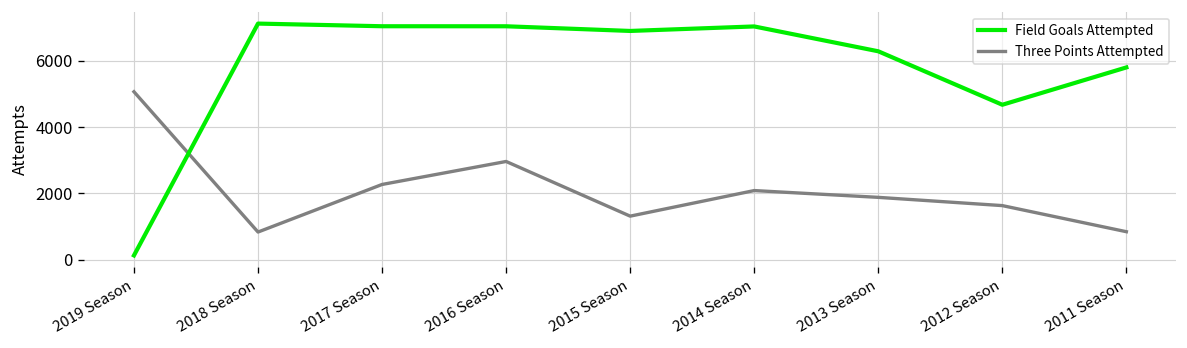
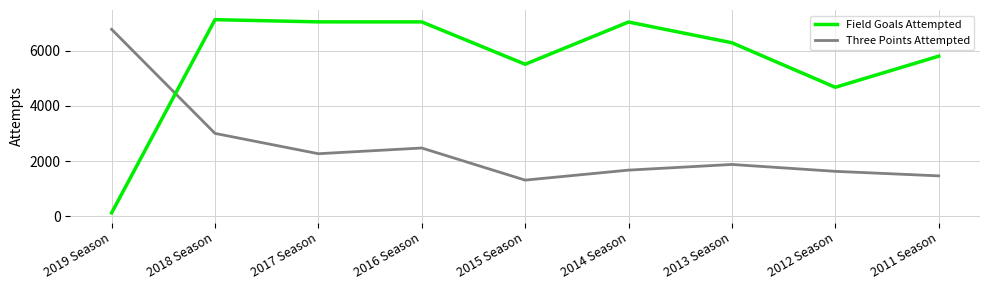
  {
    "Field Goals Attempted": {
      "2019 Season": 100,
      "2018 Season": 7100,
      "2017 Season": 7000,
      "2016 Season": 7000,
-     "2015 Season": 6900,
+     "2015 Season": 5500,
      "2014 Season": 7000,
      "2013 Season": 6300,
      "2012 Season": 4700,
      "2011 Season": 5800
    },
    "Three Points Attempted": {
-     "2019 Season": 5100,
-     "2018 Season": 800,
+     "2019 Season": 6800,
+     "2018 Season": 3000,
      "2017 Season": 2300,
-     "2016 Season": 3000,
+     "2016 Season": 2500,
      "2015 Season": 1300,
-     "2014 Season": 2100,
+     "2014 Season": 1700,
      "2013 Season": 1900,
      "2012 Season": 1600,
-     "2011 Season": 800
+     "2011 Season": 1500
    }
  }
